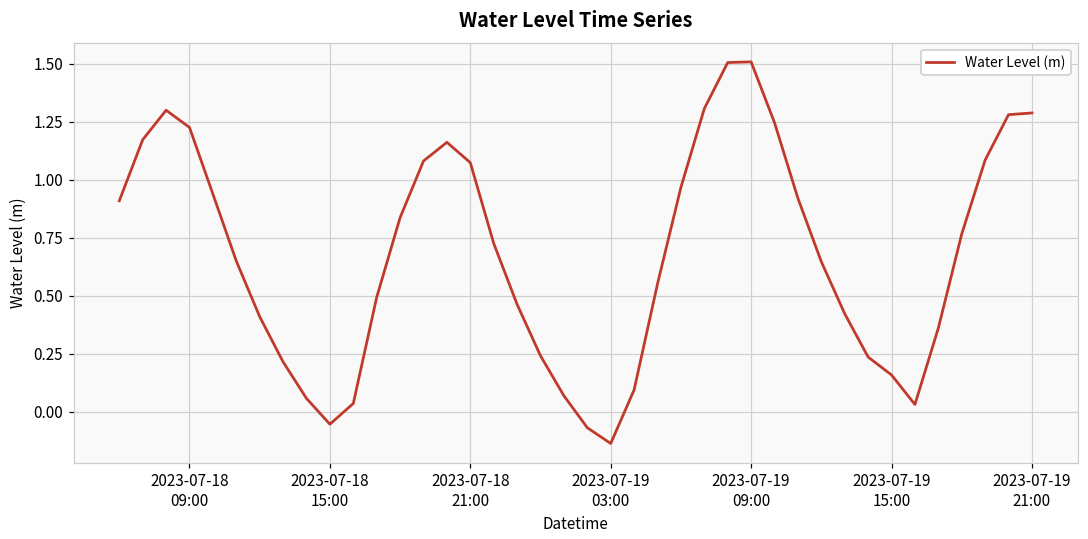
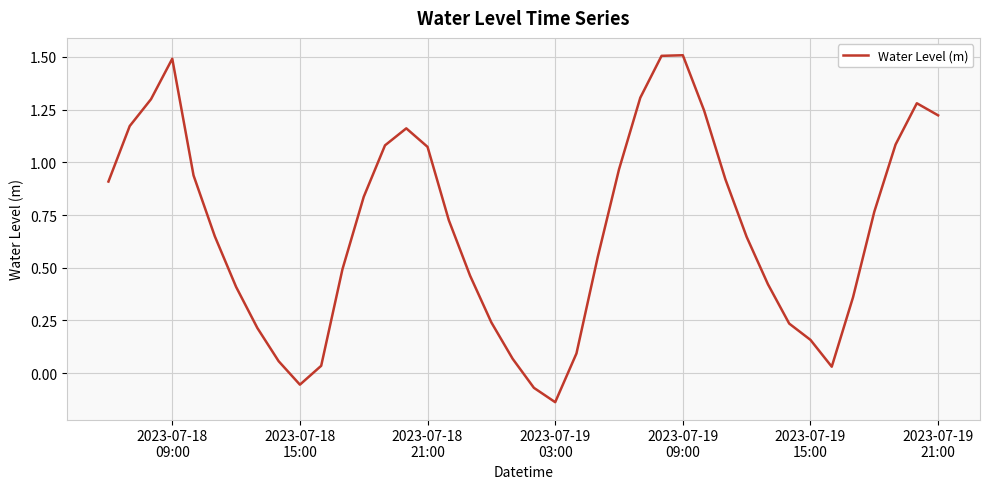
  {
-   "2023-07-18 09:00": 1.23,
+   "2023-07-18 09:00": 1.49,
    "2023-07-18 15:00": -0.05,
    "2023-07-18 21:00": 1.07,
    "2023-07-19 03:00": -0.14,
    "2023-07-19 09:00": 1.51,
    "2023-07-19 15:00": 0.16,
-   "2023-07-19 21:00": 1.29
+   "2023-07-19 21:00": 1.22
  }
